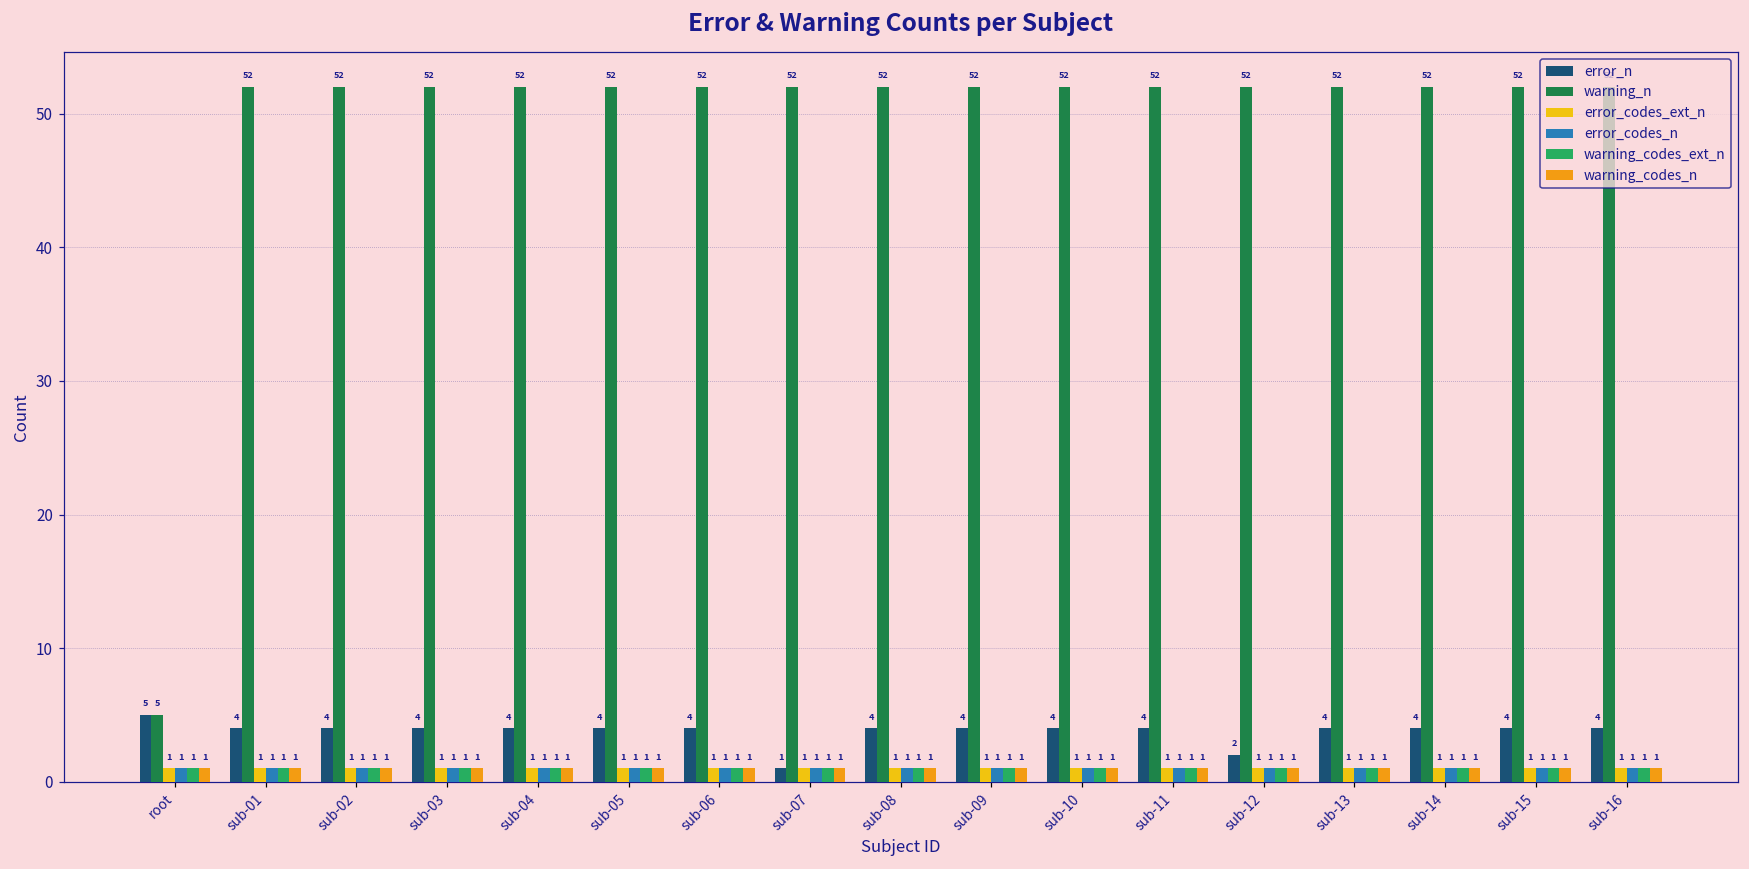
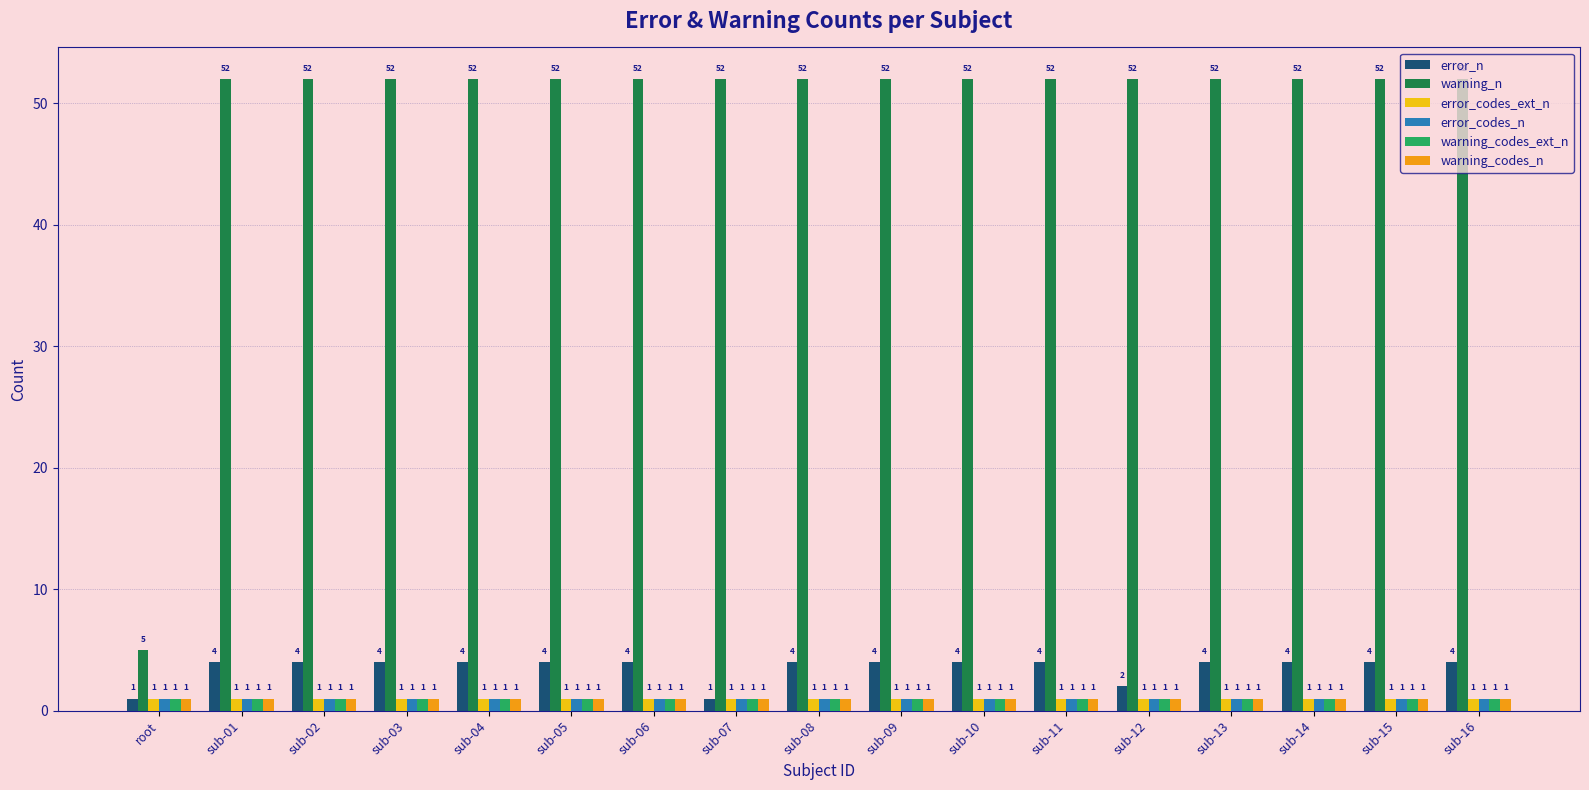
  {
    "error_n": {
-     "root": 5,
+     "root": 1,
      "sub-01": 4,
      "sub-02": 4,
      "sub-03": 4,
      "sub-04": 4,
      "sub-05": 4,
      "sub-06": 4,
      "sub-07": 1,
      "sub-08": 4,
      "sub-09": 4,
      "sub-10": 4,
      "sub-11": 4,
      "sub-12": 2,
      "sub-13": 4,
      "sub-14": 4,
      "sub-15": 4,
      "sub-16": 4
    },
    "error_codes_n": {
      "root": 1,
      "sub-01": 1,
      "sub-02": 1,
      "sub-03": 1,
      "sub-04": 1,
      "sub-05": 1,
      "sub-06": 1,
      "sub-07": 1,
      "sub-08": 1,
      "sub-09": 1,
      "sub-10": 1,
      "sub-11": 1,
      "sub-12": 1,
      "sub-13": 1,
      "sub-14": 1,
      "sub-15": 1,
      "sub-16": 1
    }
  }
